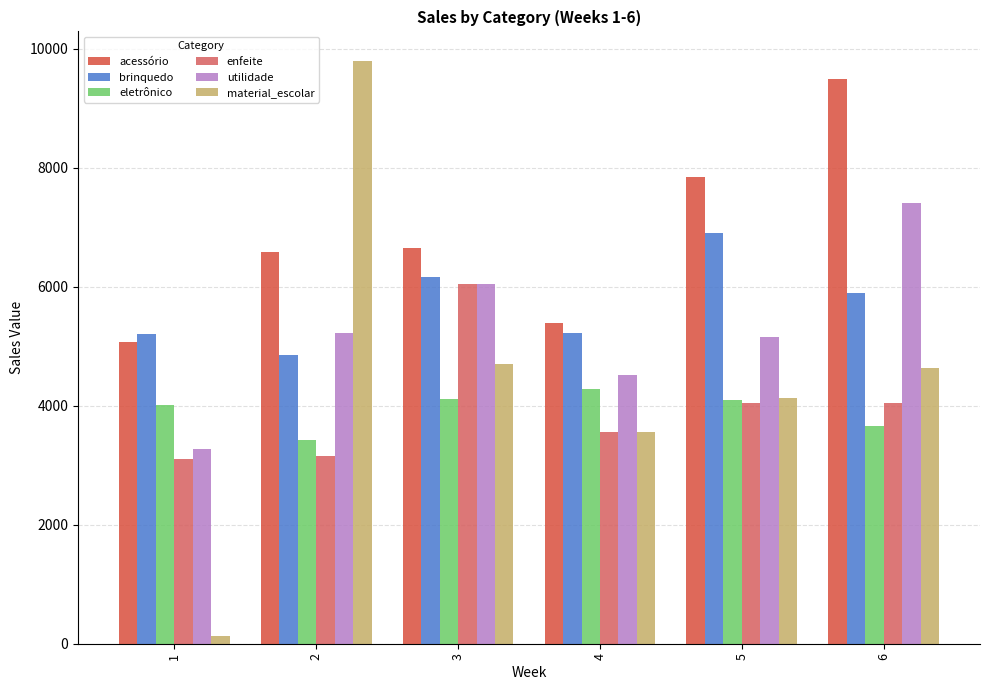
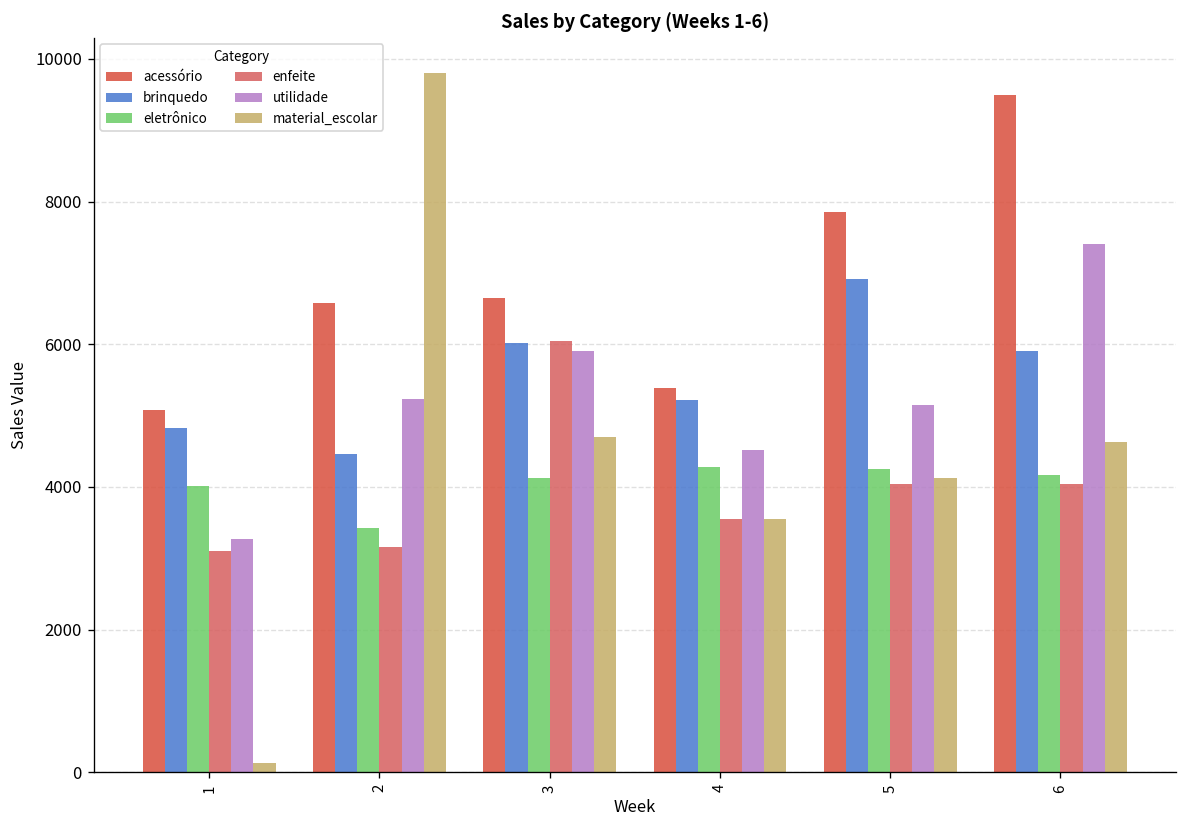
  {
    "brinquedo": {
-     "1": 5200,
-     "2": 4900,
-     "3": 6200,
+     "1": 4800,
+     "2": 4500,
+     "3": 6000,
      "4": 5200,
      "5": 6900,
      "6": 5900
    },
    "eletrônico": {
      "1": 4000,
      "2": 3400,
      "3": 4100,
      "4": 4300,
-     "5": 4100,
-     "6": 3700
+     "5": 4300,
+     "6": 4200
    },
    "utilidade": {
      "1": 3300,
      "2": 5200,
-     "3": 6100,
+     "3": 5900,
      "4": 4500,
      "5": 5200,
      "6": 7400
    },
    "material_escolar": {
      "1": 100,
      "2": 9800,
      "3": 4700,
      "4": 3600,
      "5": 4100,
      "6": 4600
    }
  }
